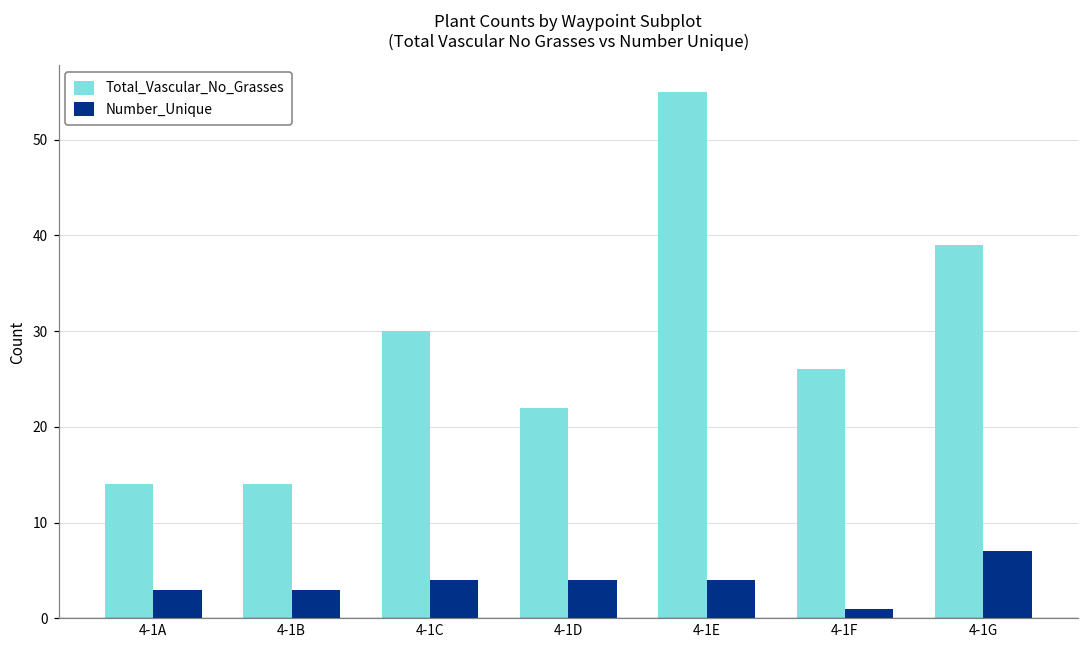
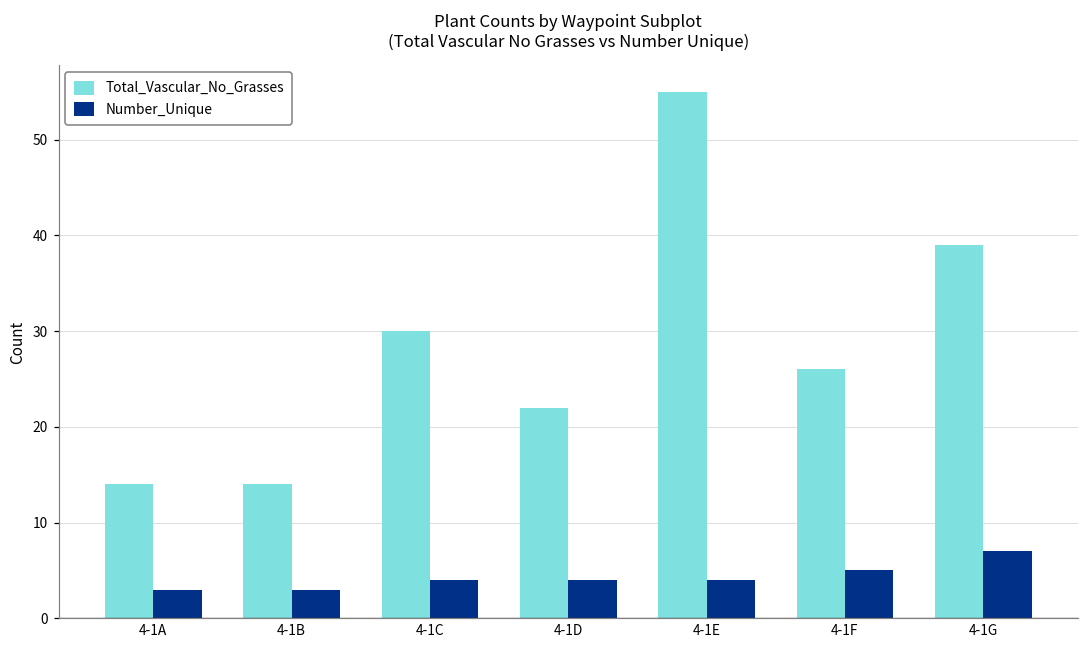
  {
    "Total_Vascular_No_Grasses": {
      "4-1A": 14,
      "4-1B": 14,
      "4-1C": 30,
      "4-1D": 22,
      "4-1E": 55,
      "4-1F": 26,
      "4-1G": 39
    },
    "Number_Unique": {
      "4-1A": 3,
      "4-1B": 3,
      "4-1C": 4,
      "4-1D": 4,
      "4-1E": 4,
-     "4-1F": 1,
+     "4-1F": 5,
      "4-1G": 7
    }
  }
